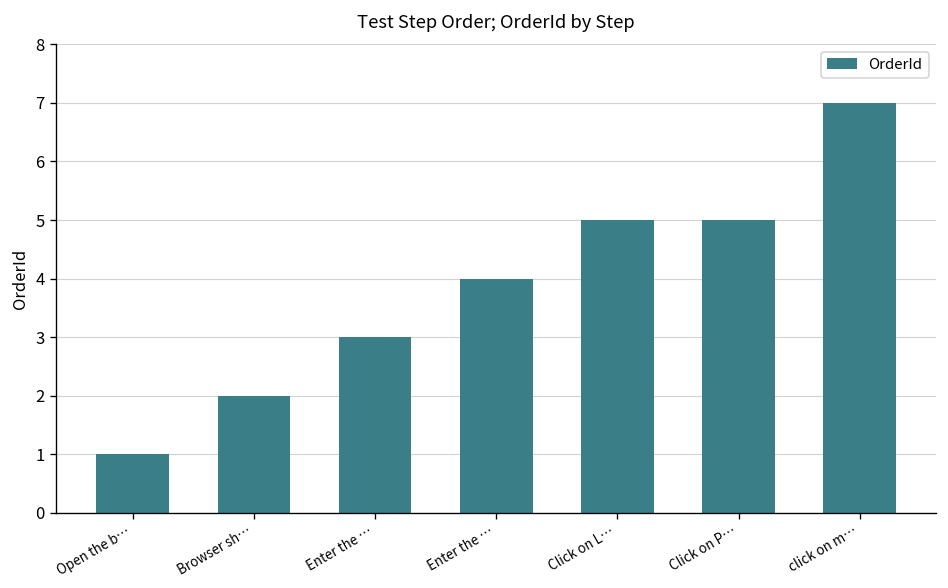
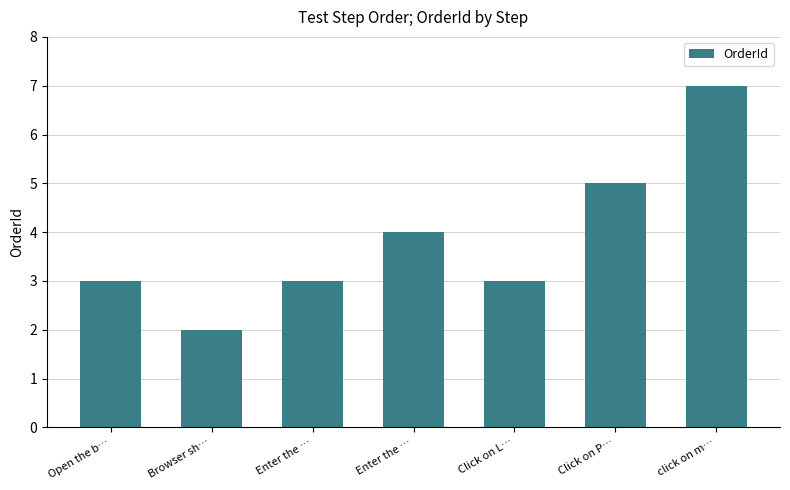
  {
-   "Open the b…": 1,
+   "Open the b…": 3,
    "Browser sh…": 2,
-   "Click on L…": 5,
+   "Click on L…": 3,
    "Click on P…": 5,
    "click on m…": 7
  }
